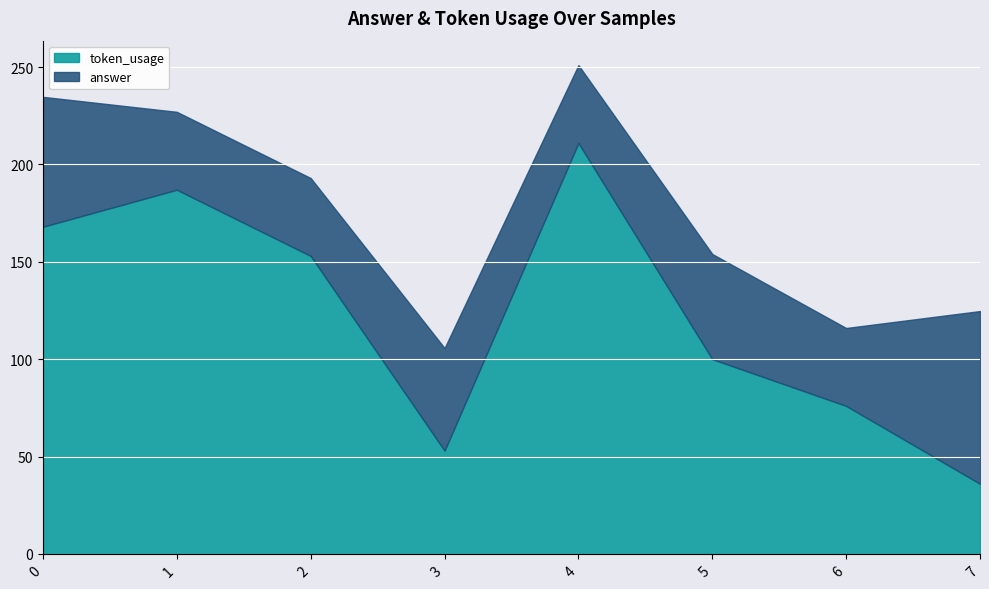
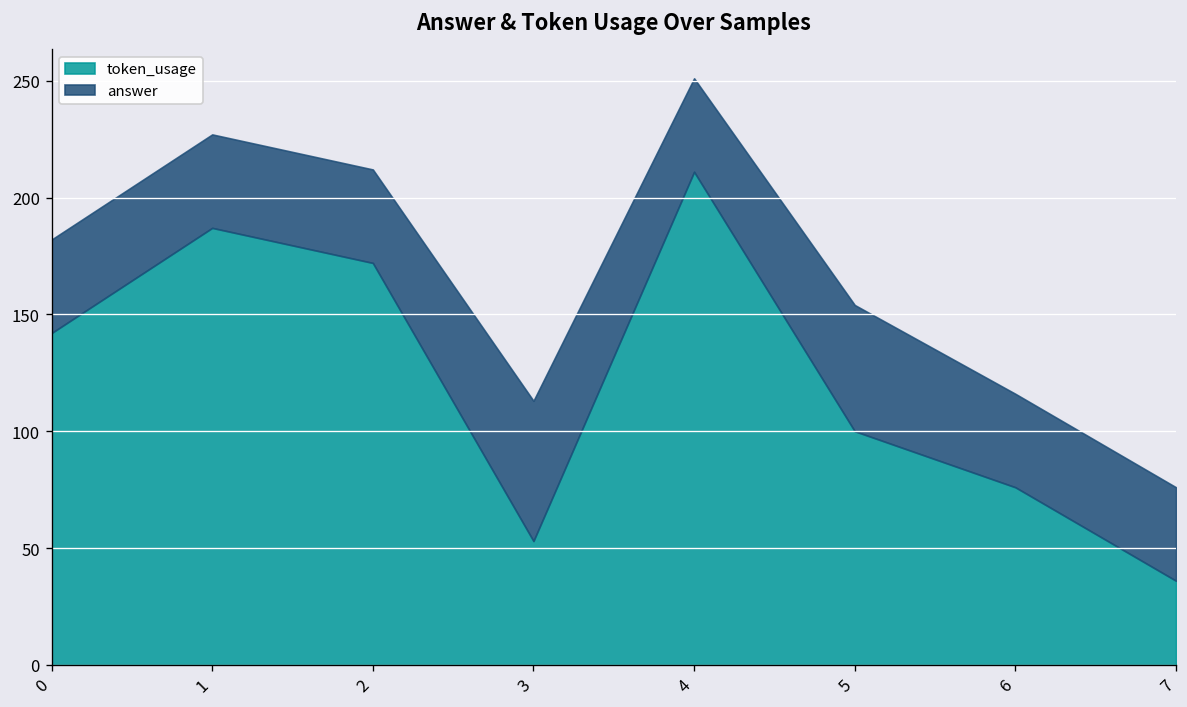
  {
    "token_usage": {
-     "0": 168,
+     "0": 142,
      "1": 187,
-     "2": 153,
+     "2": 172,
      "3": 53,
      "4": 211,
      "5": 100,
      "6": 76,
      "7": 36
    },
    "answer": {
-     "0": 67,
+     "0": 40,
      "1": 40,
      "2": 40,
-     "3": 53,
+     "3": 60,
      "4": 40,
      "5": 54,
      "6": 40,
-     "7": 89
+     "7": 40
    }
  }
